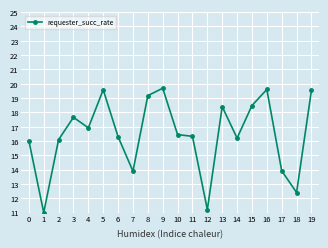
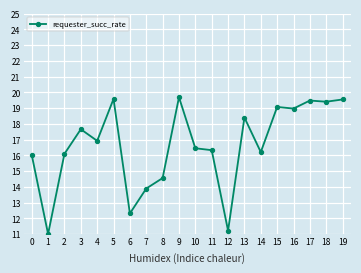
  {
    "0": 16.0,
    "1": 11.0,
    "2": 16.1,
    "3": 17.7,
    "4": 16.9,
    "5": 19.6,
-   "6": 16.3,
+   "6": 12.3,
    "7": 13.9,
-   "8": 19.2,
+   "8": 14.6,
    "9": 19.7,
    "10": 16.4,
    "11": 16.3,
    "12": 11.2,
    "13": 18.4,
    "14": 16.2,
-   "15": 18.5,
-   "16": 19.6,
-   "17": 13.9,
-   "18": 12.4,
+   "15": 19.1,
+   "16": 19.0,
+   "17": 19.5,
+   "18": 19.4,
    "19": 19.5
  }
